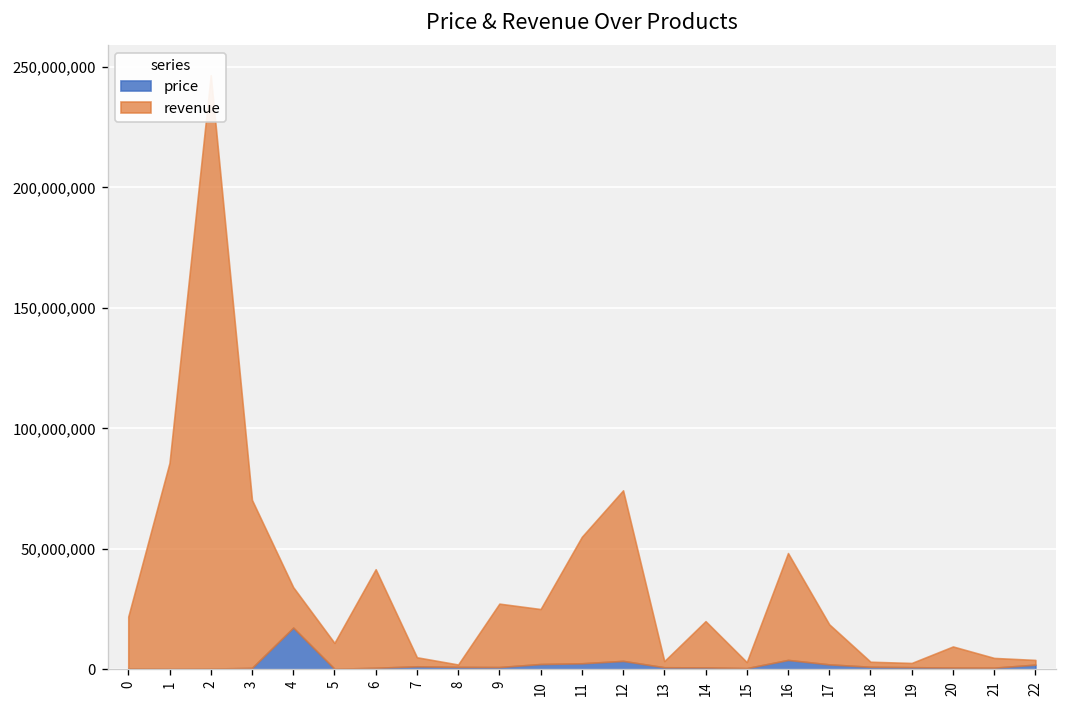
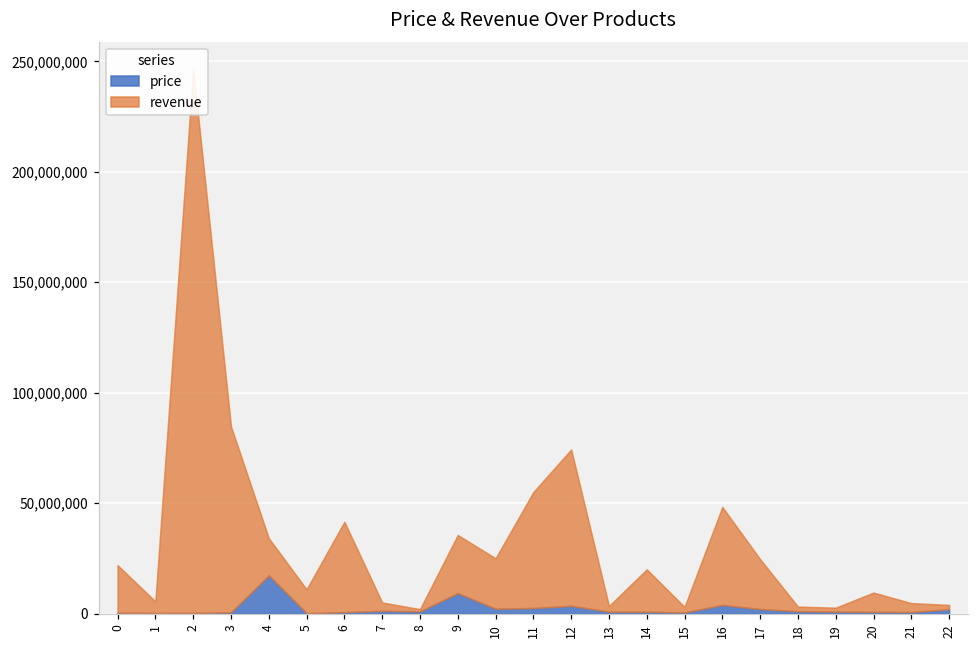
  {
    "price": {
      "4": "17,000,000",
      "7": "1,000,000",
-     "9": "1,000,000",
+     "9": "9,000,000",
      "10": "2,000,000",
      "11": "3,000,000",
      "12": "4,000,000",
      "16": "4,000,000",
      "17": "2,000,000",
      "22": "2,000,000"
    },
    "revenue": {
      "0": "21,000,000",
-     "1": "85,000,000",
-     "3": "70,000,000",
+     "1": "5,000,000",
+     "3": "84,000,000",
      "4": "17,000,000",
      "5": "11,000,000",
      "6": "41,000,000",
      "7": "4,000,000",
      "9": "26,000,000",
      "10": "23,000,000",
      "11": "53,000,000",
      "12": "71,000,000",
      "13": "3,000,000",
      "14": "19,000,000",
      "15": "2,000,000",
      "16": "44,000,000",
-     "17": "17,000,000",
+     "17": "23,000,000",
      "18": "2,000,000",
      "19": "2,000,000",
      "20": "9,000,000",
      "21": "4,000,000",
      "22": "2,000,000"
    }
  }
